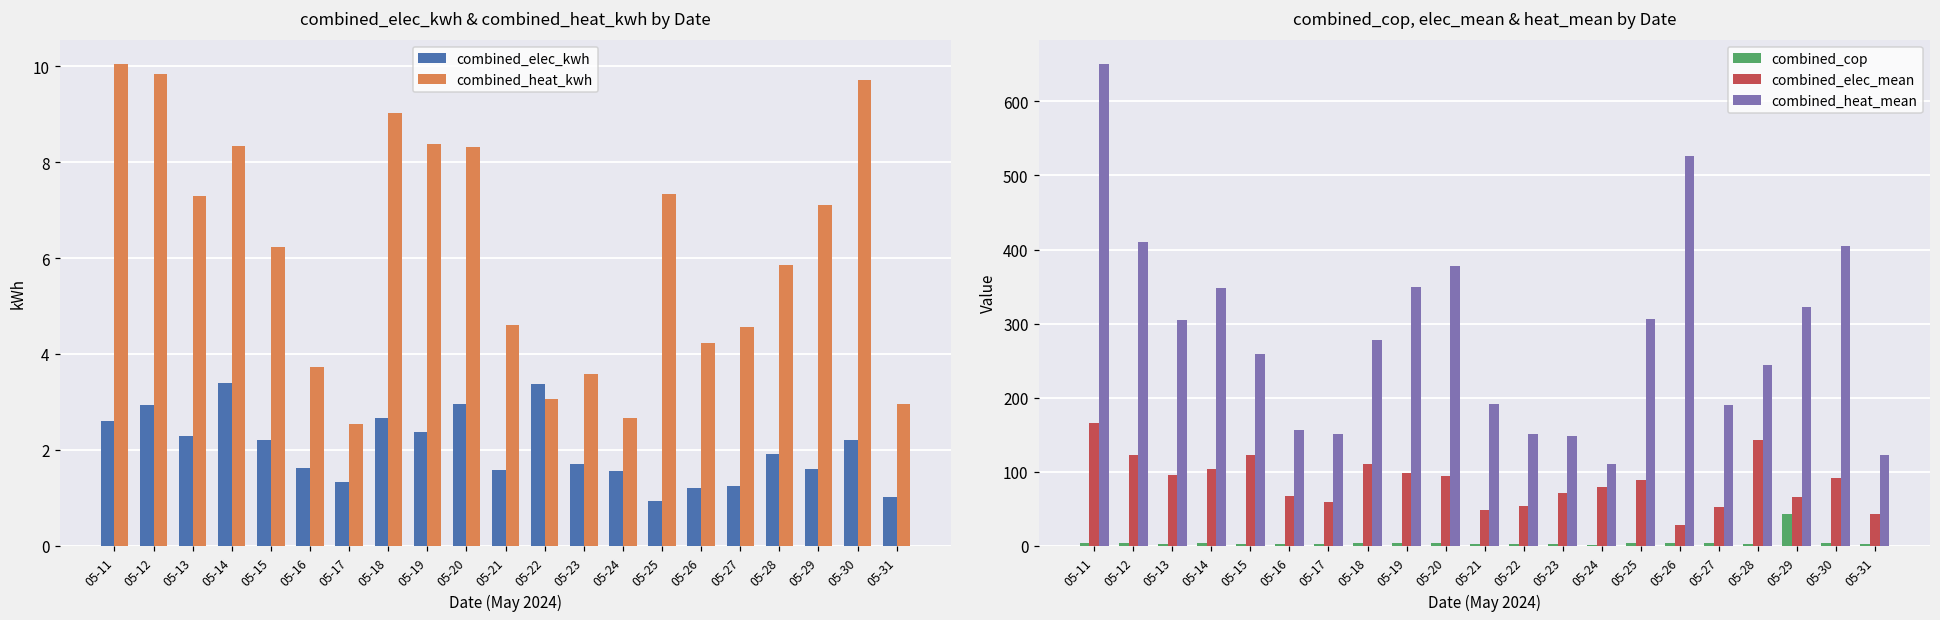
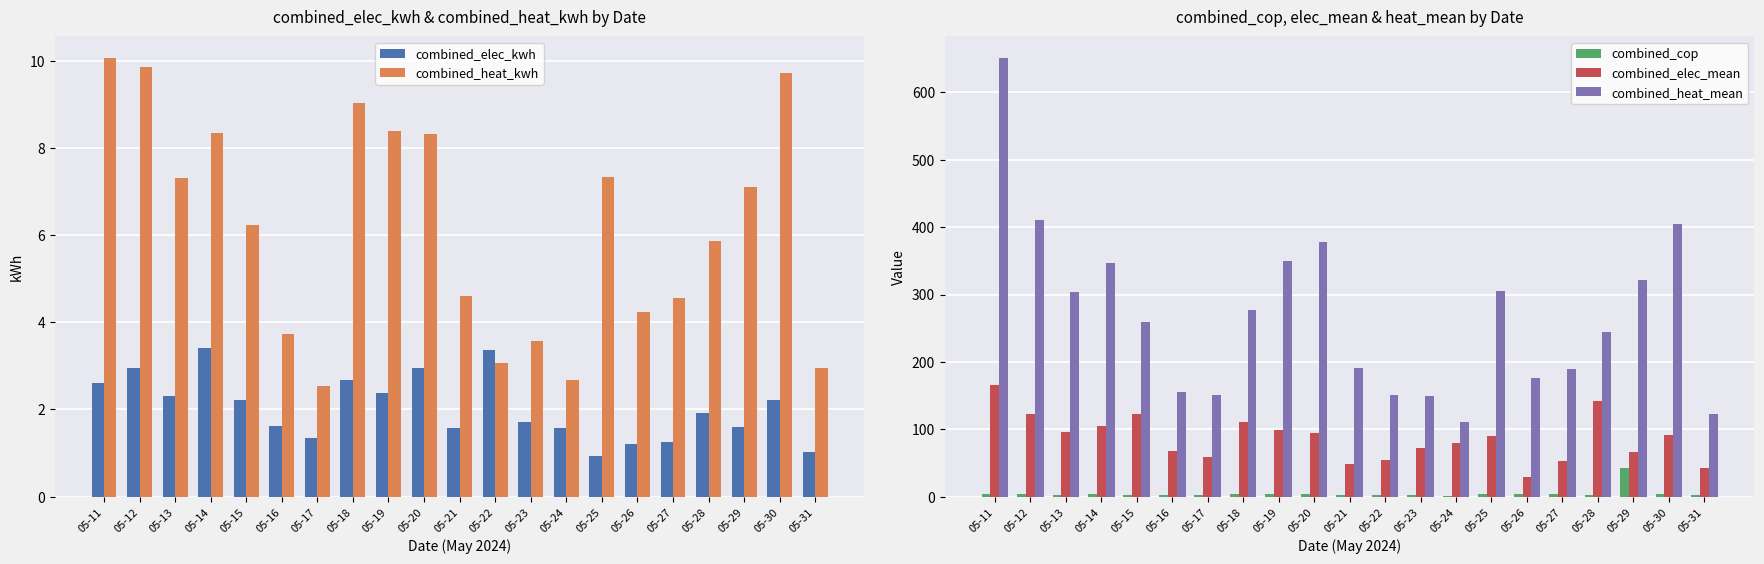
  {
    "combined_elec_kwh & combined_heat_kwh by Date": {
      "combined_elec_kwh": {
        "05-11": 2.6,
        "05-12": 2.9,
        "05-13": 2.3,
        "05-14": 3.4,
        "05-15": 2.2,
        "05-16": 1.6,
        "05-17": 1.3,
        "05-18": 2.7,
        "05-19": 2.4,
        "05-20": 3.0,
        "05-21": 1.6,
        "05-22": 3.4,
        "05-23": 1.7,
        "05-24": 1.6,
        "05-25": 0.9,
        "05-26": 1.2,
        "05-27": 1.3,
        "05-28": 1.9,
        "05-29": 1.6,
        "05-30": 2.2,
        "05-31": 1.0
      },
      "combined_heat_kwh": {
        "05-11": 10.1,
        "05-12": 9.8,
        "05-13": 7.3,
        "05-14": 8.3,
        "05-15": 6.2,
        "05-16": 3.7,
        "05-17": 2.5,
        "05-18": 9.0,
        "05-19": 8.4,
        "05-20": 8.3,
        "05-21": 4.6,
        "05-22": 3.1,
        "05-23": 3.6,
        "05-24": 2.7,
        "05-25": 7.3,
        "05-26": 4.2,
        "05-27": 4.6,
        "05-28": 5.9,
        "05-29": 7.1,
        "05-30": 9.7,
        "05-31": 2.9
      }
    },
    "combined_cop, elec_mean & heat_mean by Date": {
      "combined_cop": {
        "05-11": 0,
        "05-29": 40,
        "05-30": 0
      },
      "combined_elec_mean": {
        "05-11": 170,
        "05-12": 120,
        "05-13": 100,
        "05-14": 100,
        "05-15": 120,
        "05-16": 70,
        "05-17": 60,
        "05-18": 110,
        "05-19": 100,
        "05-20": 90,
        "05-21": 50,
        "05-22": 50,
        "05-23": 70,
        "05-24": 80,
        "05-25": 90,
        "05-26": 30,
        "05-27": 50,
        "05-28": 140,
        "05-29": 70,
        "05-30": 90,
        "05-31": 40
      },
      "combined_heat_mean": {
        "05-11": 650,
        "05-12": 410,
        "05-13": 300,
        "05-14": 350,
        "05-15": 260,
        "05-16": 160,
        "05-17": 150,
        "05-18": 280,
        "05-19": 350,
        "05-20": 380,
        "05-21": 190,
        "05-22": 150,
        "05-23": 150,
        "05-24": 110,
        "05-25": 310,
-       "05-26": 530,
+       "05-26": 180,
        "05-27": 190,
        "05-28": 240,
        "05-29": 320,
        "05-30": 400,
        "05-31": 120
      }
    }
  }
